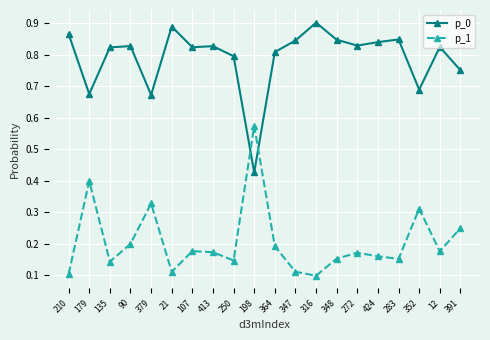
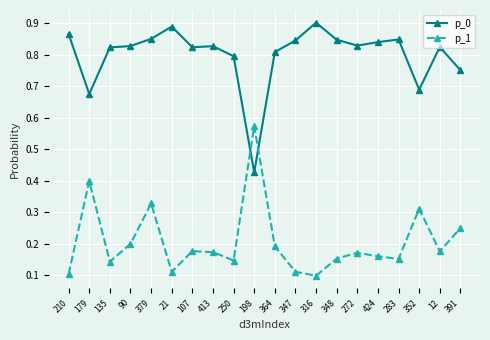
  {
    "p_0": {
      "210": 0.87,
      "179": 0.68,
      "135": 0.82,
      "90": 0.83,
-     "379": 0.67,
+     "379": 0.85,
      "21": 0.89,
      "107": 0.82,
      "413": 0.83,
      "250": 0.80,
      "198": 0.43,
      "364": 0.81,
      "347": 0.85,
      "316": 0.90,
      "348": 0.85,
      "272": 0.83,
      "424": 0.84,
      "283": 0.85,
      "352": 0.69,
      "391": 0.75
    },
    "p_1": {
      "210": 0.10,
      "179": 0.40,
      "135": 0.14,
      "90": 0.20,
      "379": 0.33,
      "21": 0.11,
      "107": 0.18,
      "413": 0.17,
      "250": 0.15,
      "198": 0.57,
      "364": 0.19,
      "347": 0.11,
      "316": 0.10,
      "348": 0.15,
      "272": 0.17,
      "424": 0.16,
      "283": 0.15,
      "352": 0.31,
      "12": 0.18,
      "391": 0.25
    }
  }
